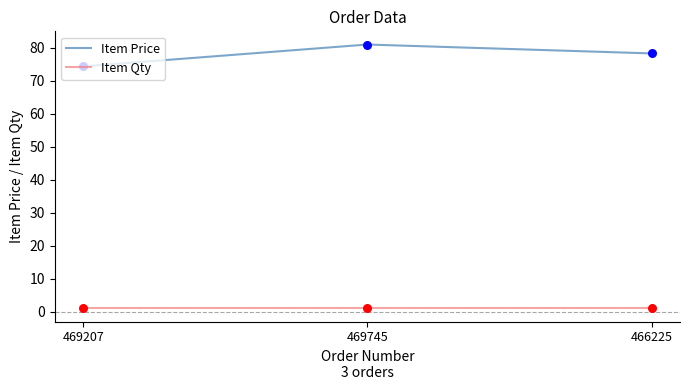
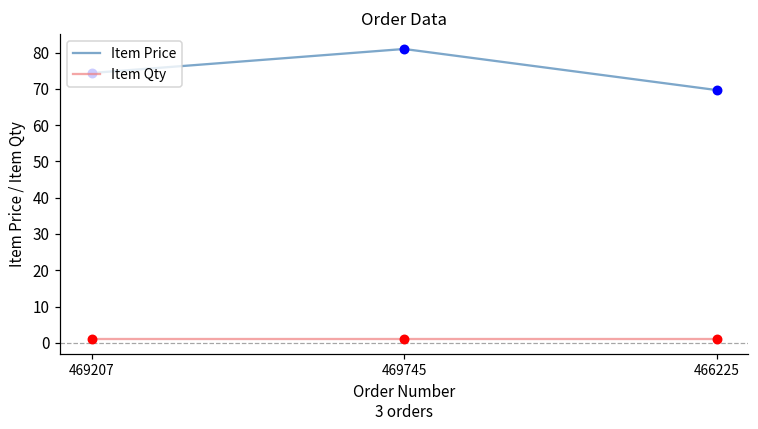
  {
    "Item Price": {
      "469745": 81,
-     "466225": 78
+     "466225": 70
    },
    "Item Qty": {
      "469207": 1,
      "469745": 1,
      "466225": 1
    }
  }
